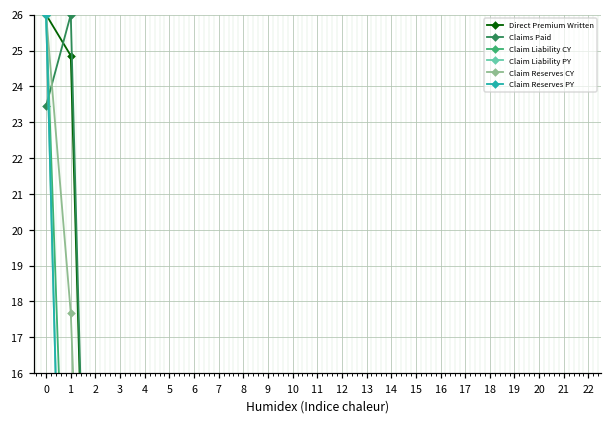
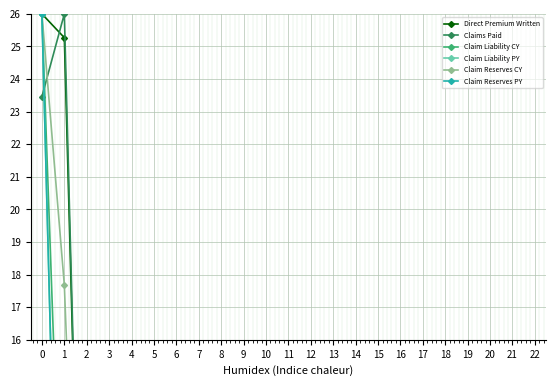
  {
    "Direct Premium Written": {
-     "1": 24.9
+     "1": 25.3
    }
  }
